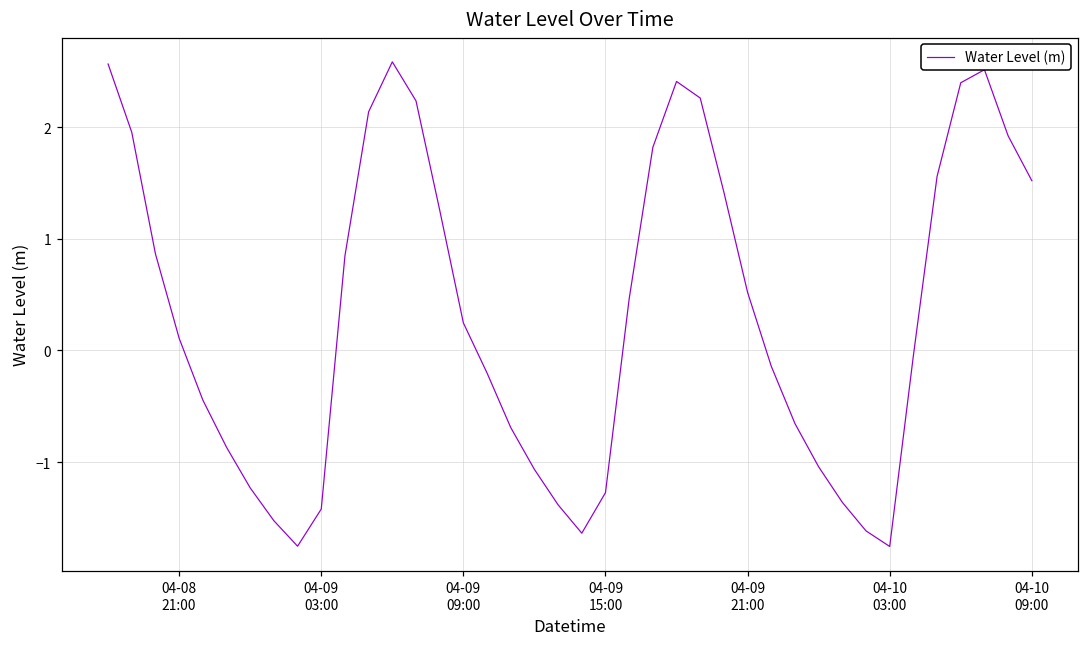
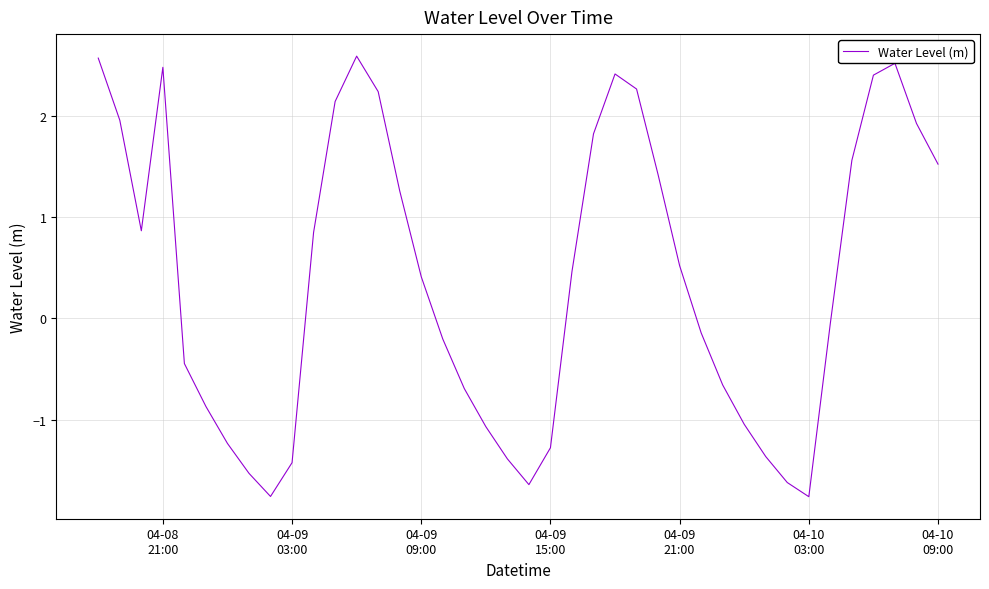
  {
-   "04-08 21:00": 0.11,
+   "04-08 21:00": 2.48,
    "04-09 03:00": -1.42,
-   "04-09 09:00": 0.25,
+   "04-09 09:00": 0.41,
    "04-09 15:00": -1.27,
    "04-09 21:00": 0.52,
    "04-10 03:00": -1.76,
    "04-10 09:00": 1.52
  }
